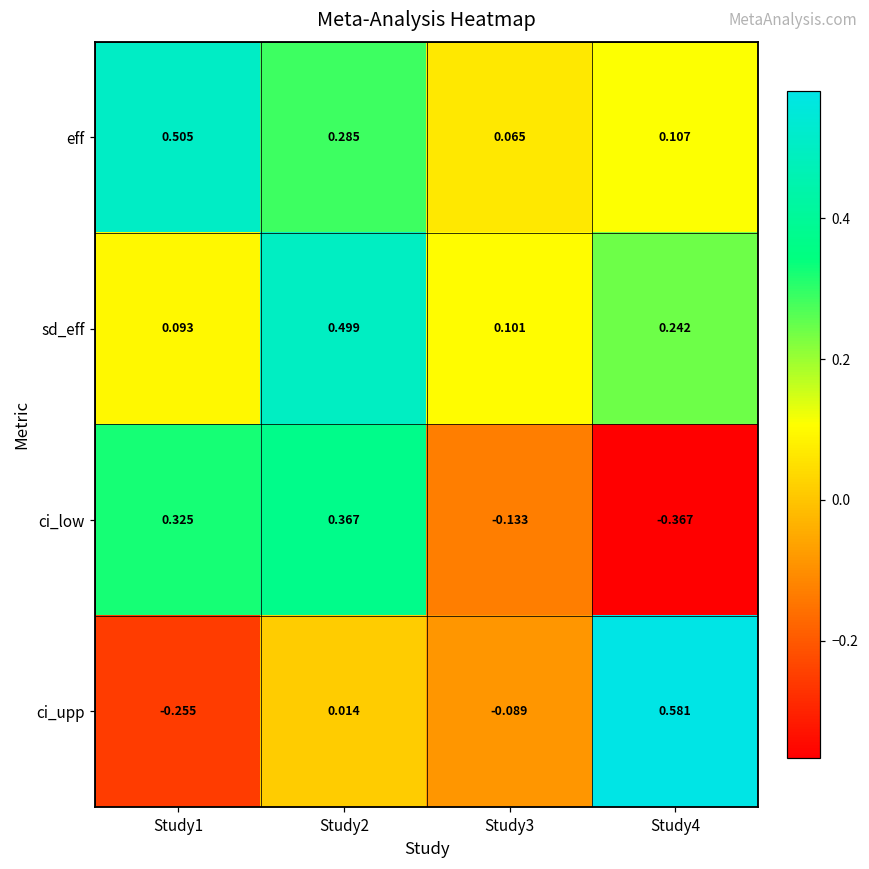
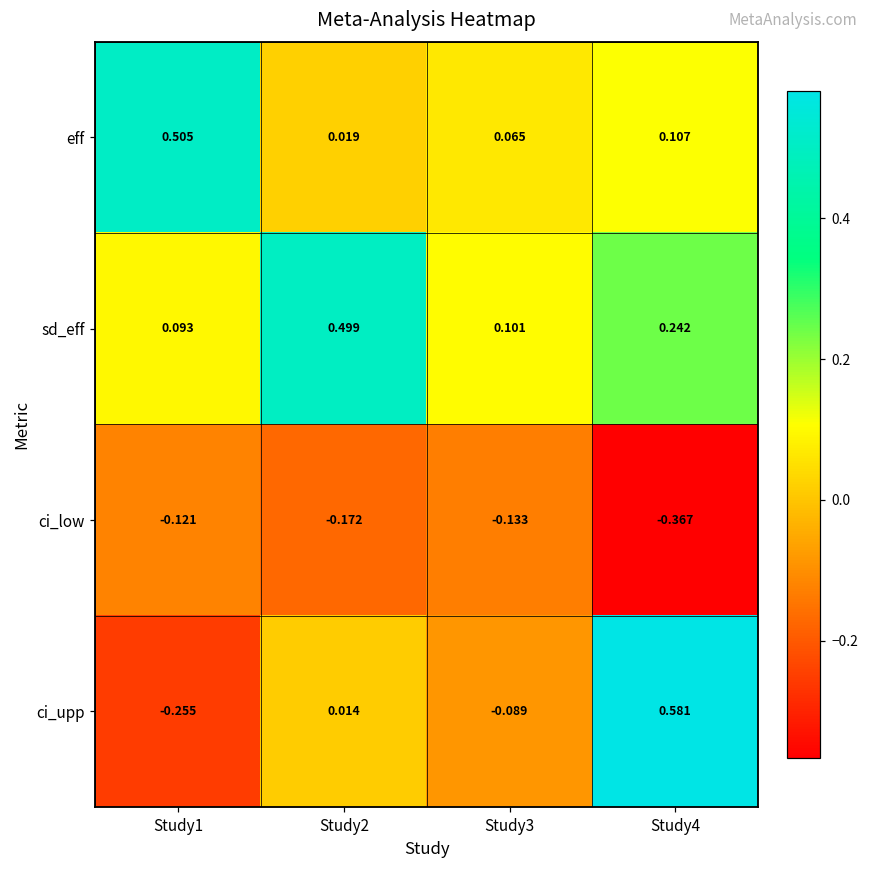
  {
    "eff": {
      "Study1": 0.505,
-     "Study2": 0.285,
+     "Study2": 0.019,
      "Study3": 0.065,
      "Study4": 0.107
    },
    "sd_eff": {
      "Study1": 0.093,
      "Study2": 0.499,
      "Study3": 0.101,
      "Study4": 0.242
    },
    "ci_low": {
-     "Study1": 0.325,
-     "Study2": 0.367,
+     "Study1": -0.121,
+     "Study2": -0.172,
      "Study3": -0.133,
      "Study4": -0.367
    },
    "ci_upp": {
      "Study1": -0.255,
      "Study2": 0.014,
      "Study3": -0.089,
      "Study4": 0.581
    }
  }
